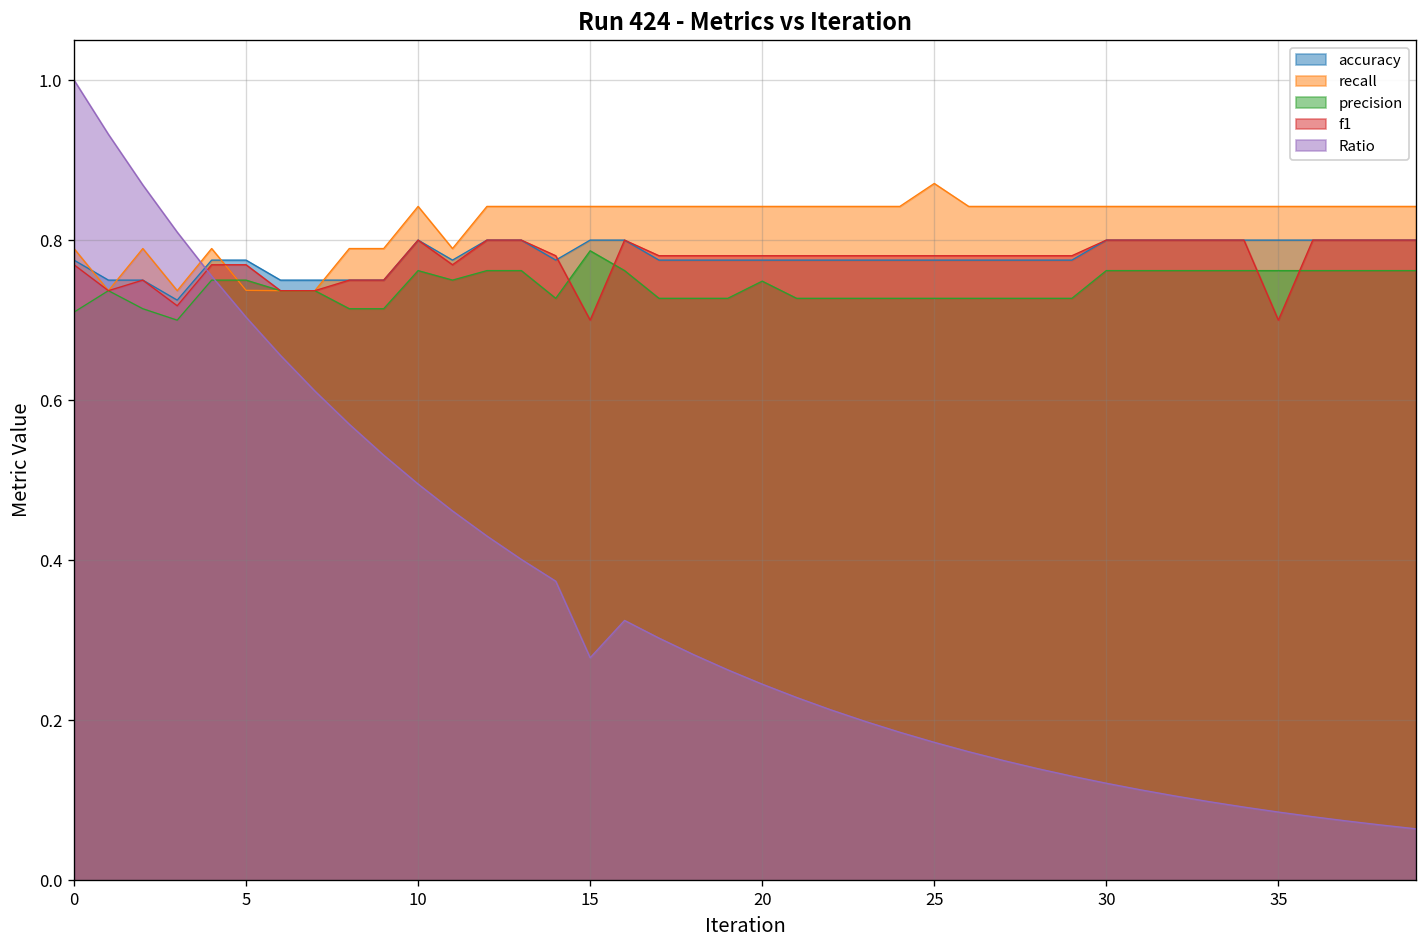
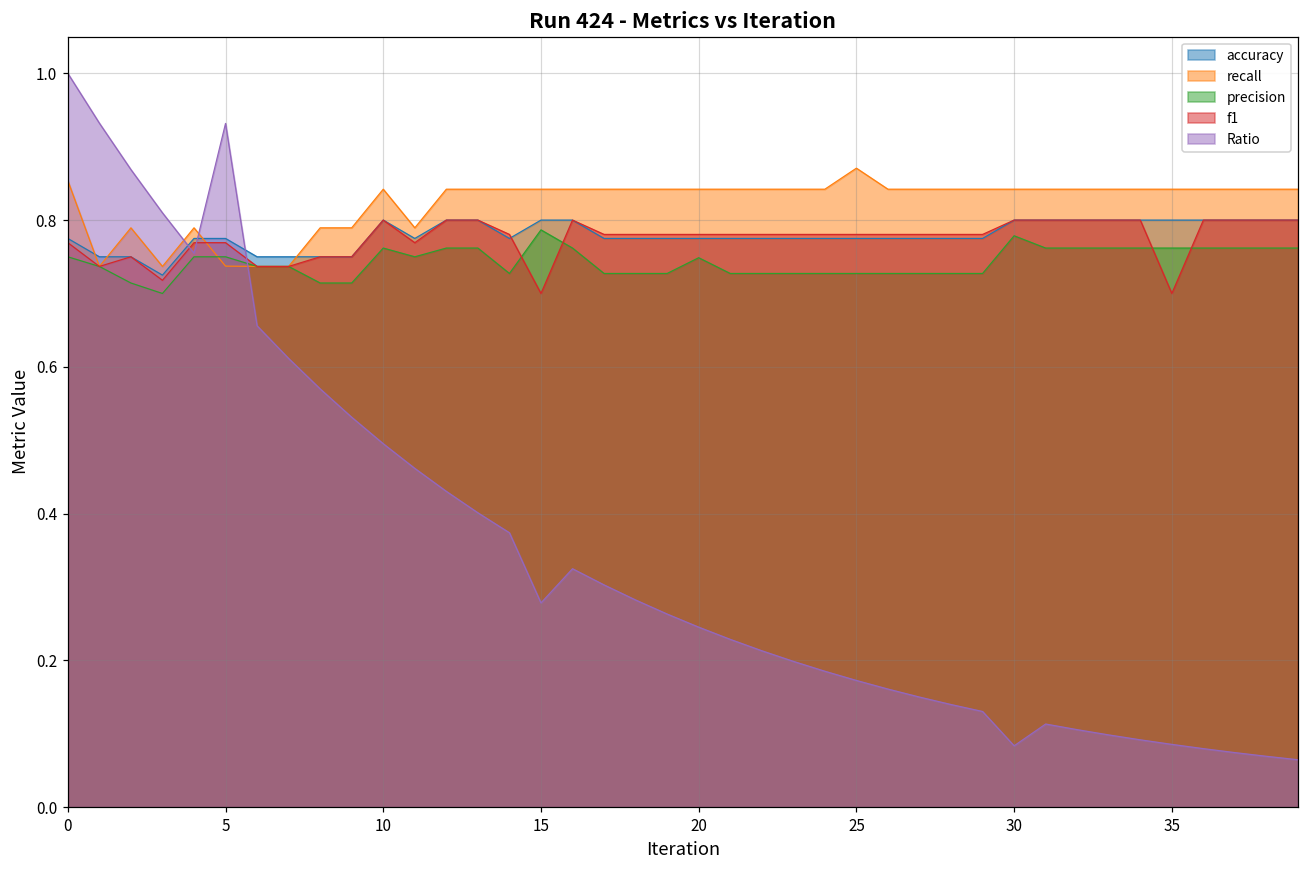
  {
    "accuracy": {
      "0": 0.78,
      "5": 0.78,
      "15": 0.80,
      "20": 0.78,
      "25": 0.78,
      "35": 0.80
    },
    "recall": {
-     "0": 0.79,
+     "0": 0.85,
      "5": 0.74,
      "10": 0.84,
      "15": 0.84,
      "20": 0.84,
      "25": 0.87,
      "30": 0.84,
      "35": 0.84
    },
    "precision": {
-     "0": 0.71,
+     "0": 0.75,
      "5": 0.75,
      "10": 0.76,
      "15": 0.79,
      "20": 0.75,
      "25": 0.73,
-     "30": 0.76,
+     "30": 0.78,
      "35": 0.76
    },
    "f1": {
      "0": 0.77,
      "5": 0.77,
      "15": 0.70,
      "20": 0.78,
      "25": 0.78,
      "35": 0.70
    },
    "Ratio": {
      "0": 1.00,
-     "5": 0.70,
+     "5": 0.93,
      "10": 0.50,
      "15": 0.28,
      "20": 0.25,
      "25": 0.17,
-     "30": 0.12,
+     "30": 0.08,
      "35": 0.09
    }
  }
